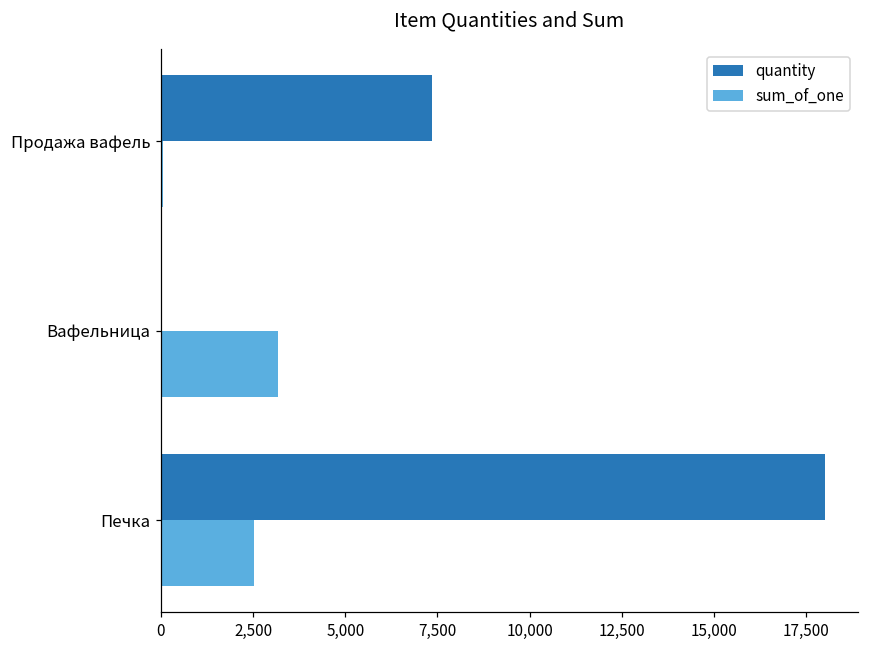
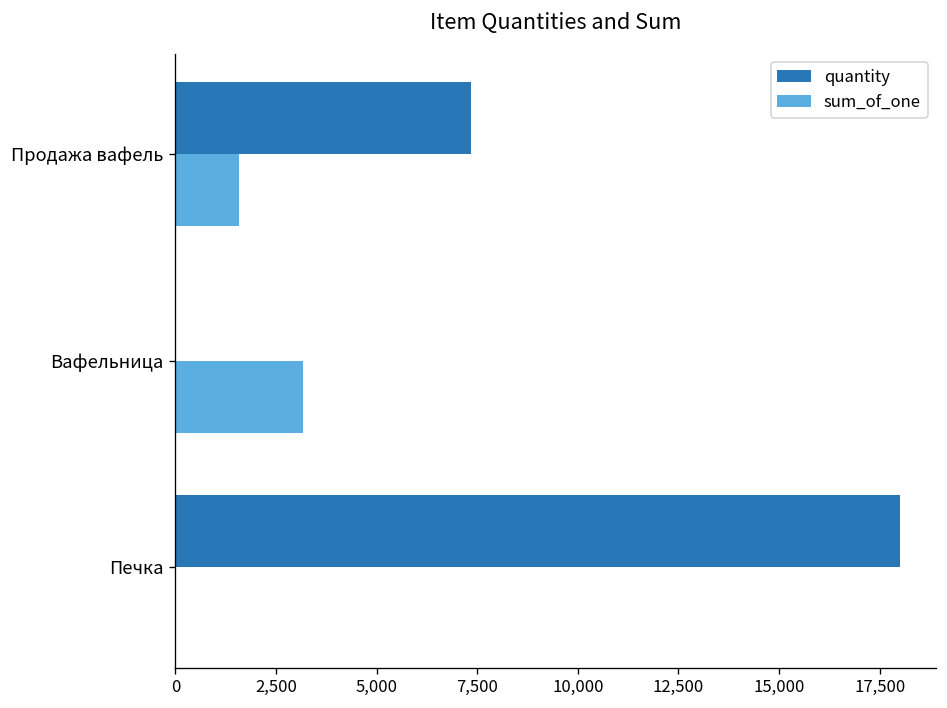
  {
    "quantity": {
      "Продажа вафель": "7,300",
      "Печка": "18,000"
    },
    "sum_of_one": {
-     "Продажа вафель": "100",
+     "Продажа вафель": "1,600",
      "Вафельница": "3,200",
-     "Печка": "2,500"
+     "Печка": "0"
    }
  }
